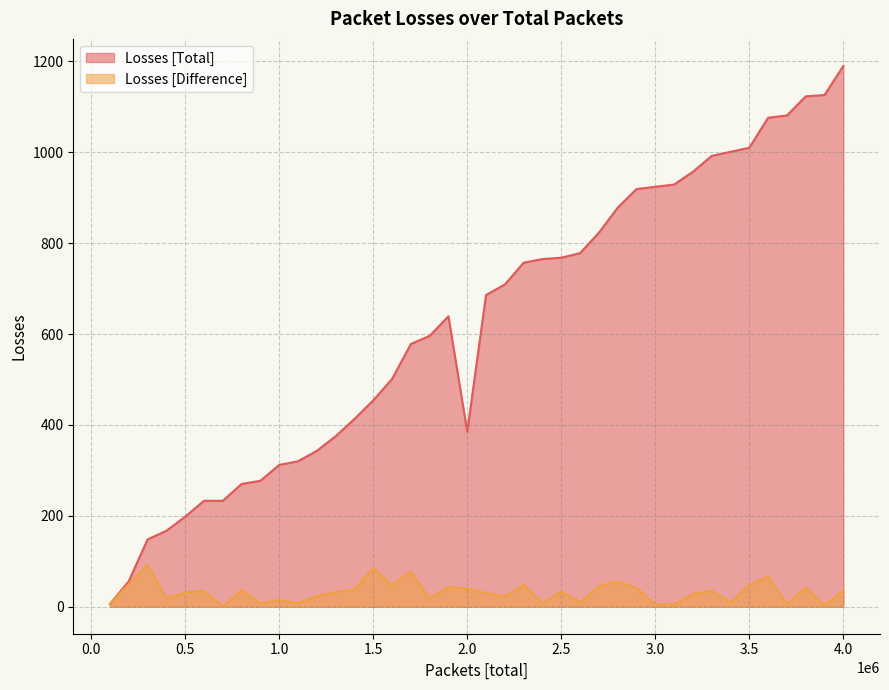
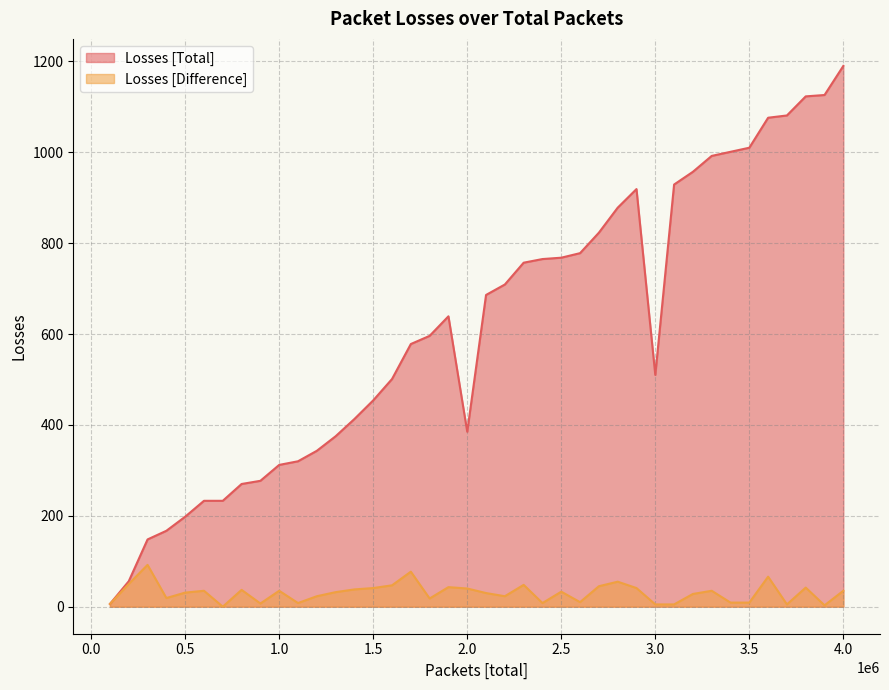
  {
    "Losses [Total]": {
      "0.5": 200,
      "1.0": 310,
      "1.5": 450,
      "2.0": 390,
      "2.5": 770,
-     "3.0": 920,
+     "3.0": 510,
      "3.5": 1010,
      "4.0": 1190
    },
    "Losses [Difference]": {
      "0.5": 30,
-     "1.0": 20,
-     "1.5": 90,
+     "1.0": 40,
+     "1.5": 40,
      "2.0": 40,
      "2.5": 30,
      "3.0": 10,
-     "3.5": 50,
+     "3.5": 10,
      "4.0": 40
    }
  }
